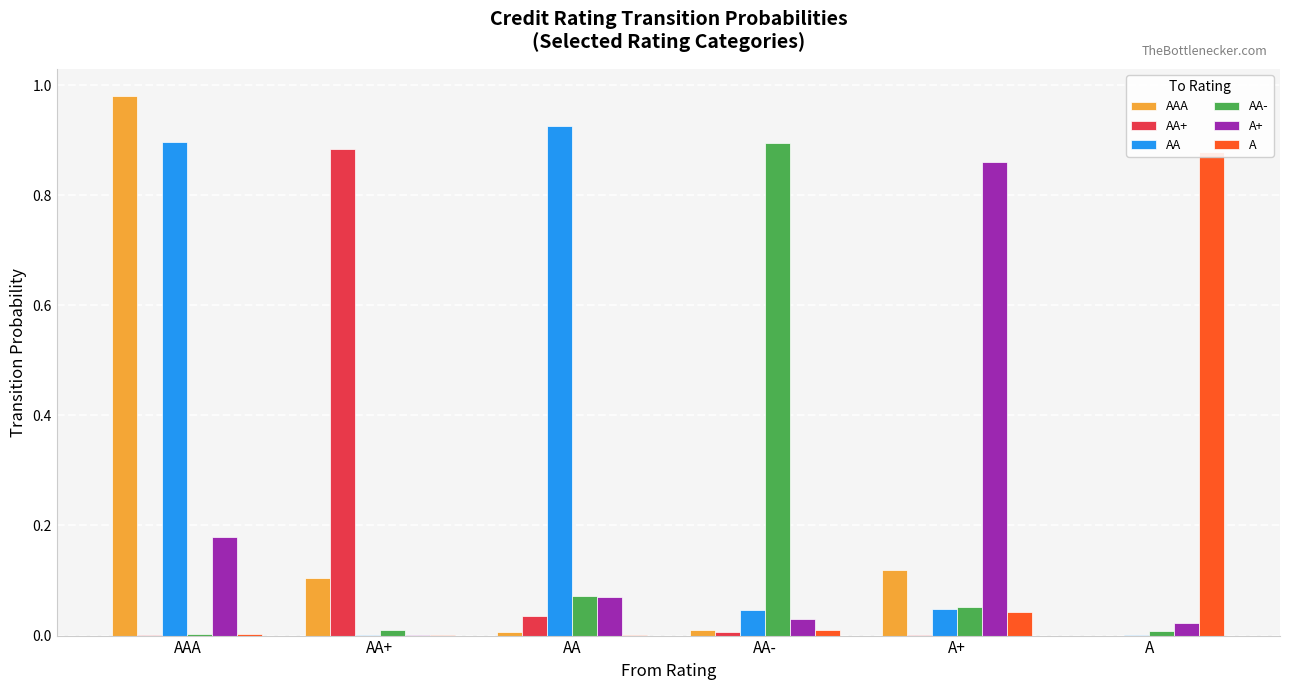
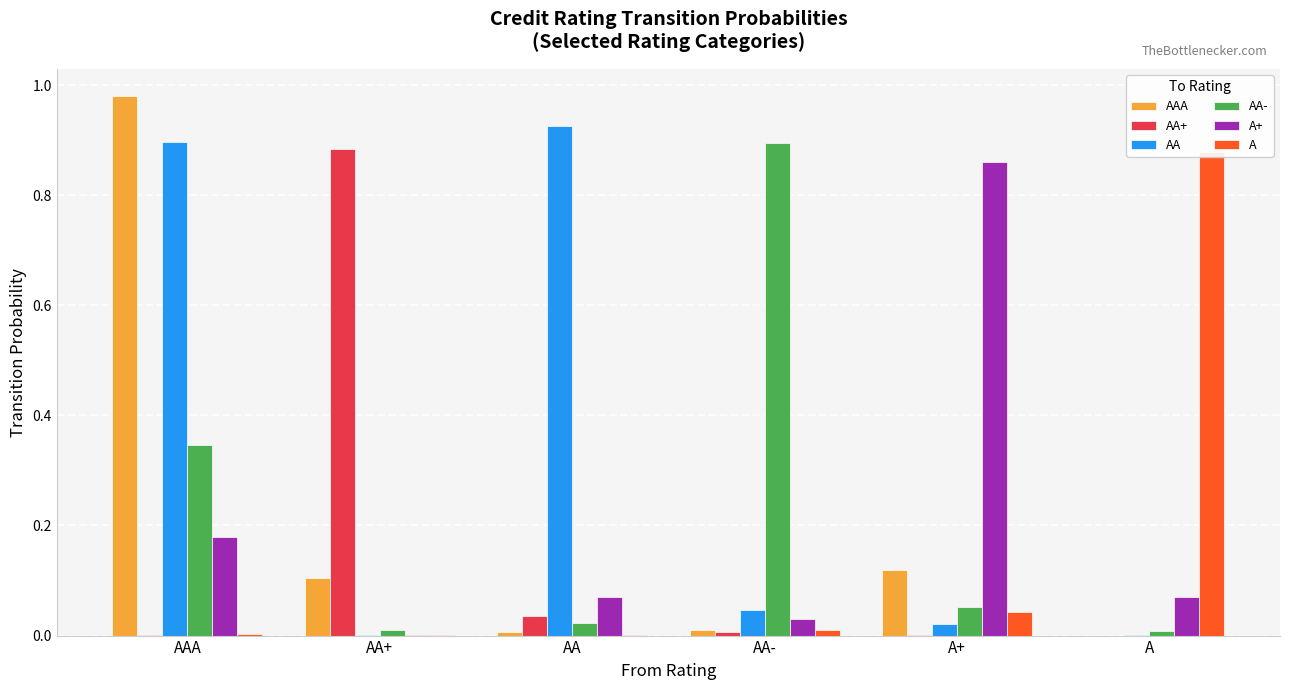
  {
    "AAA": {
      "AAA": 0.98,
      "AA+": 0.10,
      "AA": 0.01,
      "AA-": 0.01,
      "A+": 0.12
    },
    "AA": {
      "AAA": 0.90,
      "AA": 0.92,
      "AA-": 0.05,
-     "A+": 0.05
+     "A+": 0.02
    },
    "AA-": {
-     "AAA": 0.00,
+     "AAA": 0.35,
      "AA+": 0.01,
-     "AA": 0.07,
+     "AA": 0.02,
      "AA-": 0.89,
      "A+": 0.05,
      "A": 0.01
    },
    "A+": {
      "AAA": 0.18,
      "AA": 0.07,
      "AA-": 0.03,
      "A+": 0.86,
-     "A": 0.02
+     "A": 0.07
    }
  }
